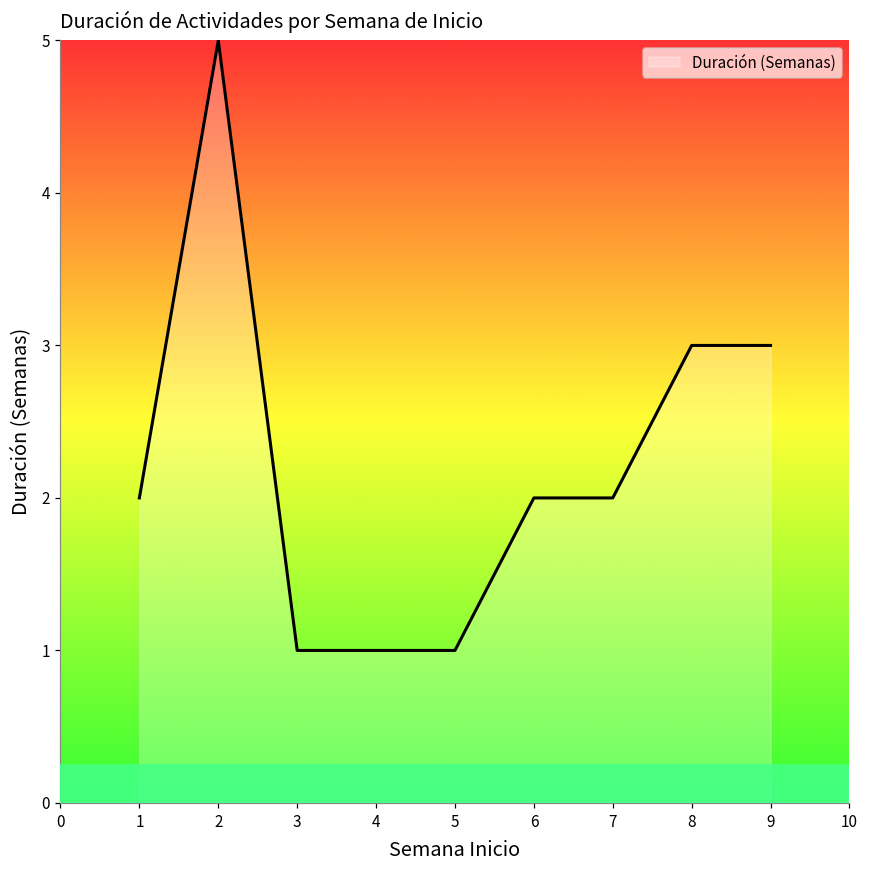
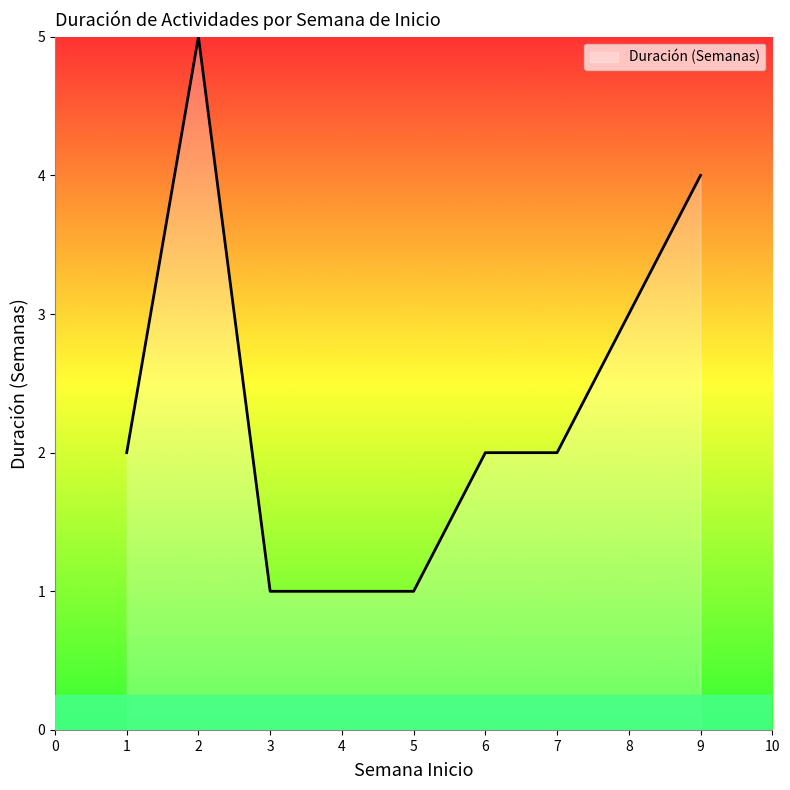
  {
    "1": 2,
    "2": 5,
    "3": 1,
    "4": 1,
    "5": 1,
    "6": 2,
    "7": 2,
    "8": 3,
-   "9": 3
+   "9": 4
  }
